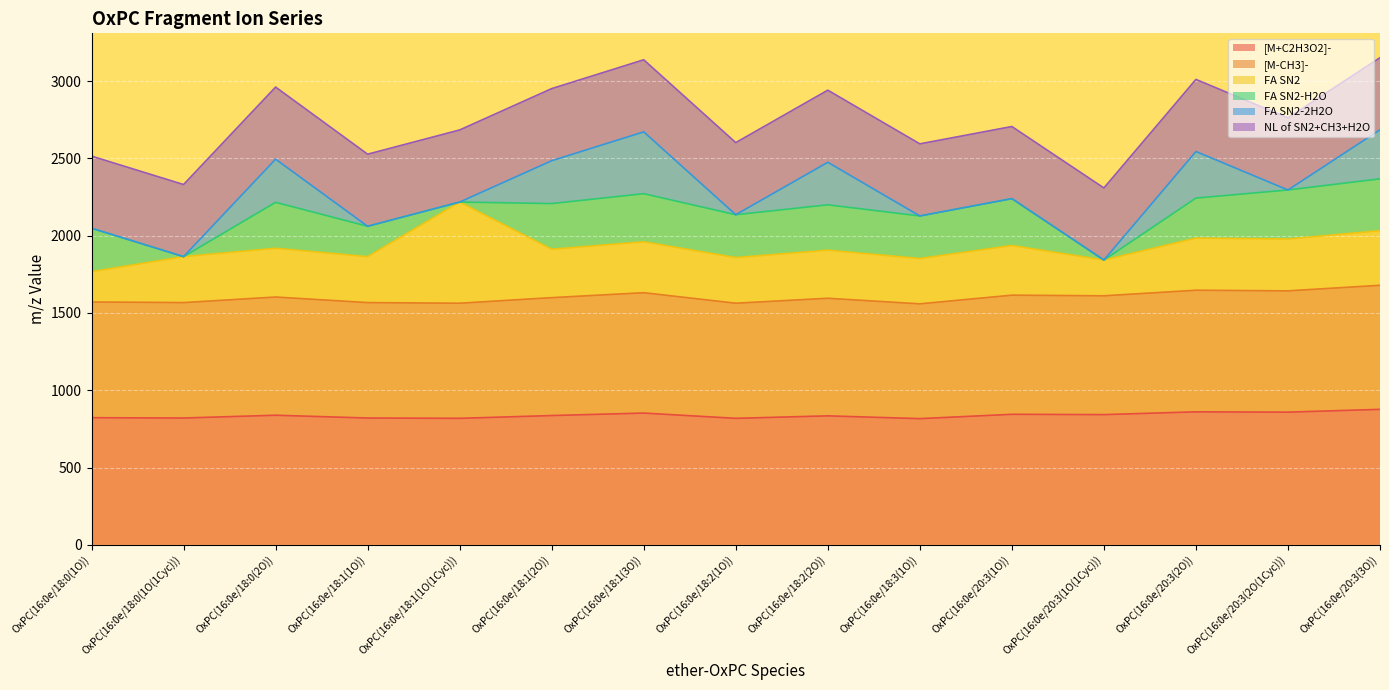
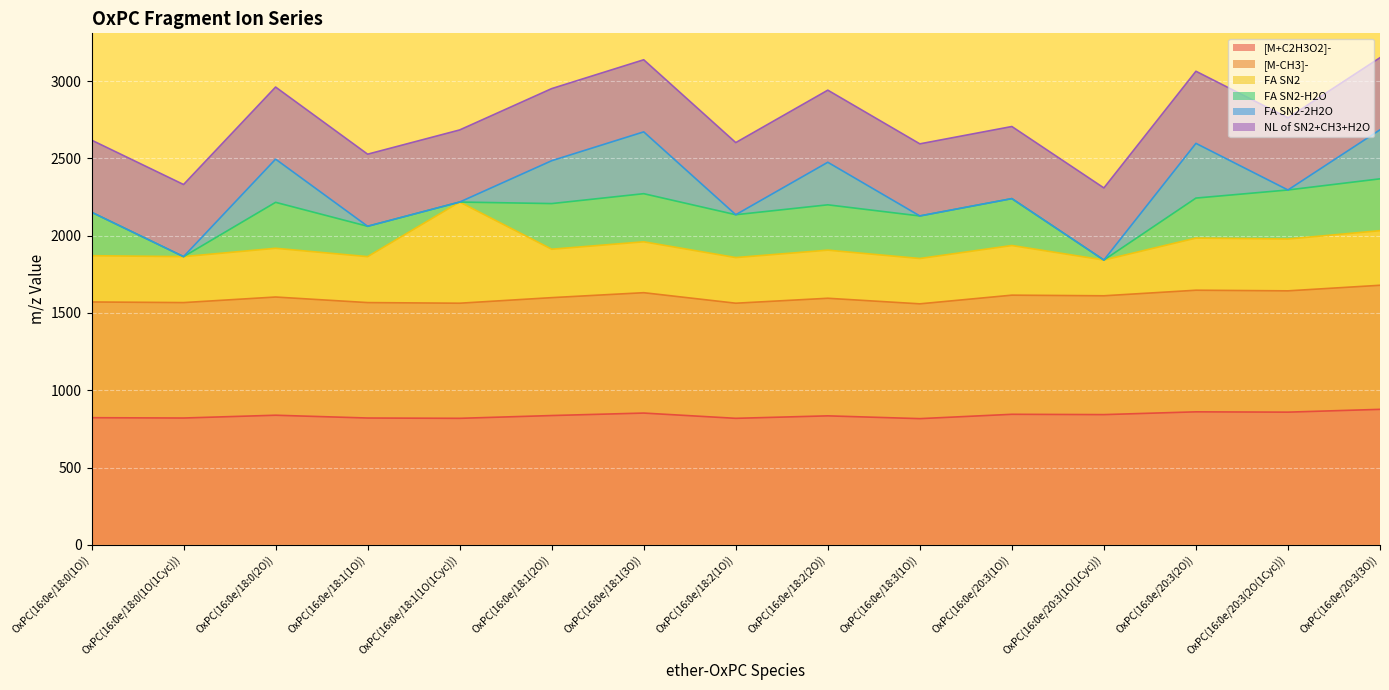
  {
    "FA SN2": {
-     "OxPC(16:0e/18:0(1O))": 200,
+     "OxPC(16:0e/18:0(1O))": 300,
      "OxPC(16:0e/18:0(2O))": 320,
      "OxPC(16:0e/18:1(1O))": 300,
      "OxPC(16:0e/18:1(2O))": 310,
      "OxPC(16:0e/18:1(3O))": 330,
      "OxPC(16:0e/18:2(1O))": 300,
      "OxPC(16:0e/18:2(2O))": 310,
      "OxPC(16:0e/18:3(1O))": 290,
      "OxPC(16:0e/20:3(1O))": 320,
      "OxPC(16:0e/20:3(2O))": 340,
      "OxPC(16:0e/20:3(2O(1Cyc)))": 340,
      "OxPC(16:0e/20:3(3O))": 350
    },
    "FA SN2-H2O": {
      "OxPC(16:0e/18:0(2O))": 300,
      "OxPC(16:0e/18:1(2O))": 300,
      "OxPC(16:0e/18:1(3O))": 310,
      "OxPC(16:0e/18:2(2O))": 290,
      "OxPC(16:0e/20:3(2O))": 260,
      "OxPC(16:0e/20:3(3O))": 340
    },
    "FA SN2-2H2O": {
      "OxPC(16:0e/18:0(2O))": 280,
      "OxPC(16:0e/18:1(2O))": 280,
      "OxPC(16:0e/18:1(3O))": 400,
      "OxPC(16:0e/18:2(2O))": 280,
-     "OxPC(16:0e/20:3(2O))": 300,
+     "OxPC(16:0e/20:3(2O))": 350,
      "OxPC(16:0e/20:3(3O))": 320
    },
    "NL of SN2+CH3+H2O": {
      "OxPC(16:0e/18:0(1O))": 470,
      "OxPC(16:0e/18:0(1O(1Cyc)))": 470,
      "OxPC(16:0e/18:0(2O))": 470,
      "OxPC(16:0e/18:1(1O))": 470,
      "OxPC(16:0e/18:1(1O(1Cyc)))": 470,
      "OxPC(16:0e/18:1(2O))": 470,
      "OxPC(16:0e/18:1(3O))": 470,
      "OxPC(16:0e/18:2(1O))": 470,
      "OxPC(16:0e/18:2(2O))": 470,
      "OxPC(16:0e/18:3(1O))": 470,
      "OxPC(16:0e/20:3(1O))": 470,
      "OxPC(16:0e/20:3(1O(1Cyc)))": 470,
      "OxPC(16:0e/20:3(2O))": 470,
      "OxPC(16:0e/20:3(3O))": 470
    }
  }
